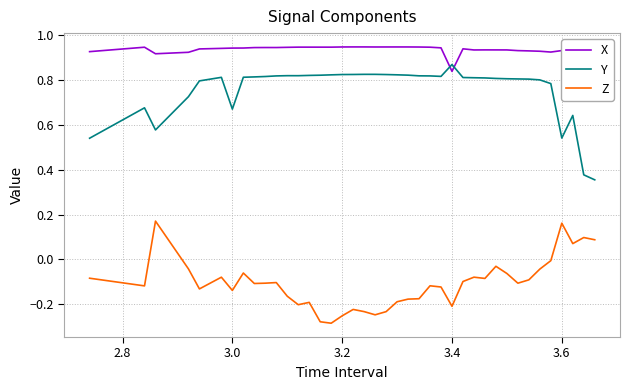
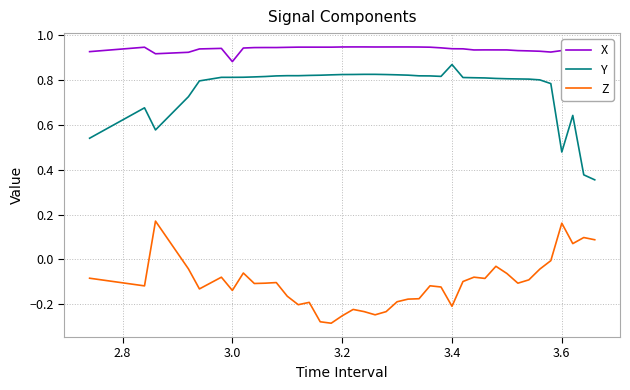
  {
    "X": {
-     "3.0": 0.94,
+     "3.0": 0.88,
      "3.2": 0.95,
-     "3.4": 0.84
+     "3.4": 0.94
    },
    "Y": {
-     "3.0": 0.67,
+     "3.0": 0.81,
      "3.2": 0.83,
      "3.4": 0.87,
-     "3.6": 0.54
+     "3.6": 0.48
    },
    "Z": {
      "3.0": -0.14,
      "3.2": -0.25,
      "3.4": -0.21,
      "3.6": 0.16
    }
  }
